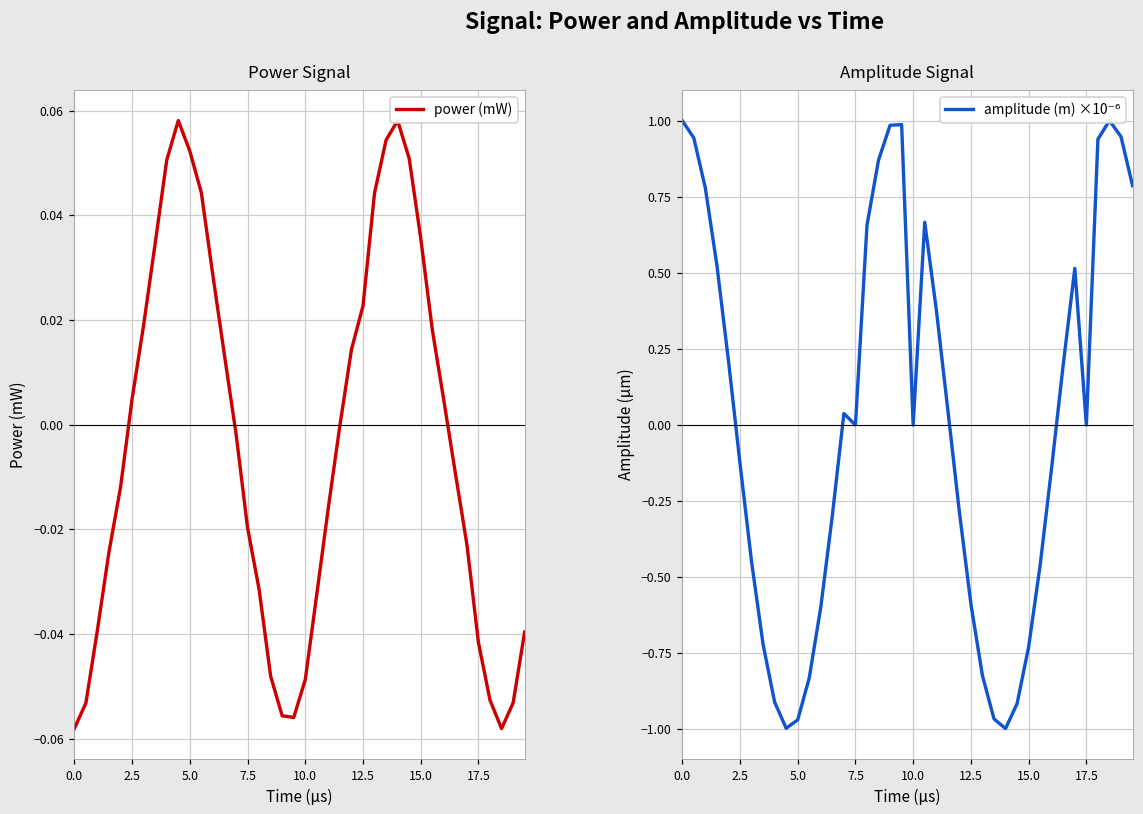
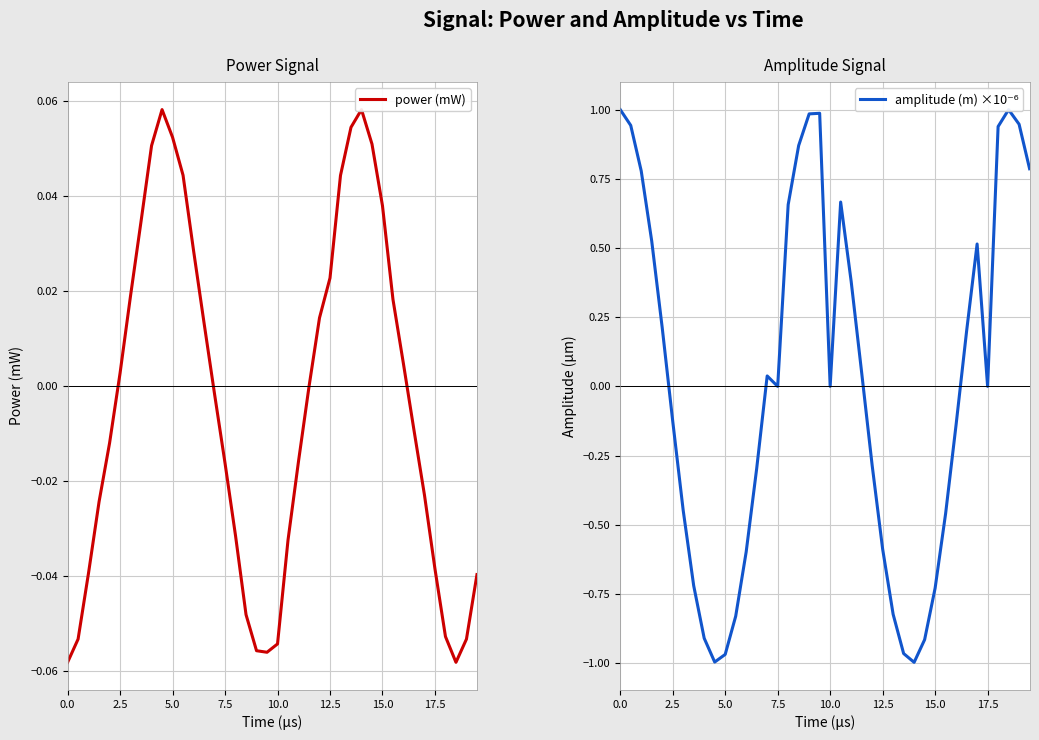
  {
    "Power Signal": {
      "0.0": -0.058,
-     "2.5": 0.005,
+     "2.5": 0.003,
      "5.0": 0.052,
-     "7.5": -0.020,
-     "10.0": -0.049,
+     "7.5": -0.016,
+     "10.0": -0.054,
      "12.5": 0.023,
-     "15.0": 0.036,
-     "17.5": -0.042
+     "15.0": 0.038,
+     "17.5": -0.038
    },
    "Amplitude Signal": {
      "0.0": 1.00,
      "2.5": -0.13,
      "5.0": -0.97,
      "7.5": 0.00,
      "10.0": 0.00,
      "12.5": -0.59,
      "15.0": -0.73,
      "17.5": 0.00
    }
  }
